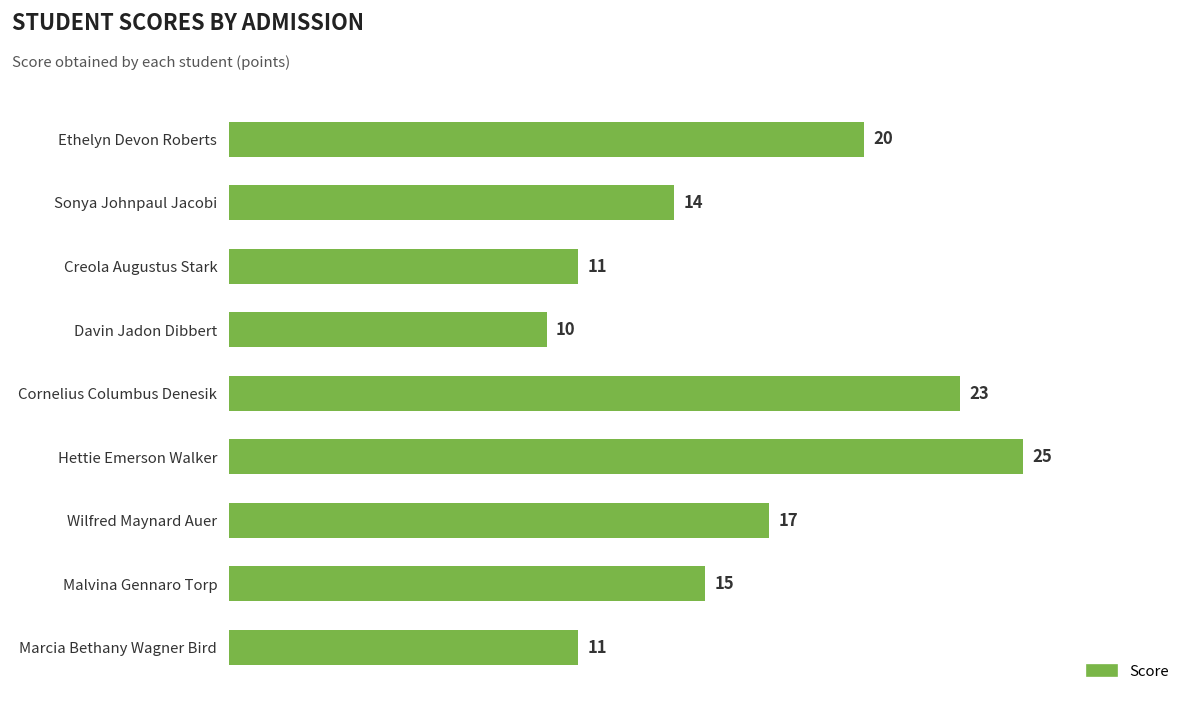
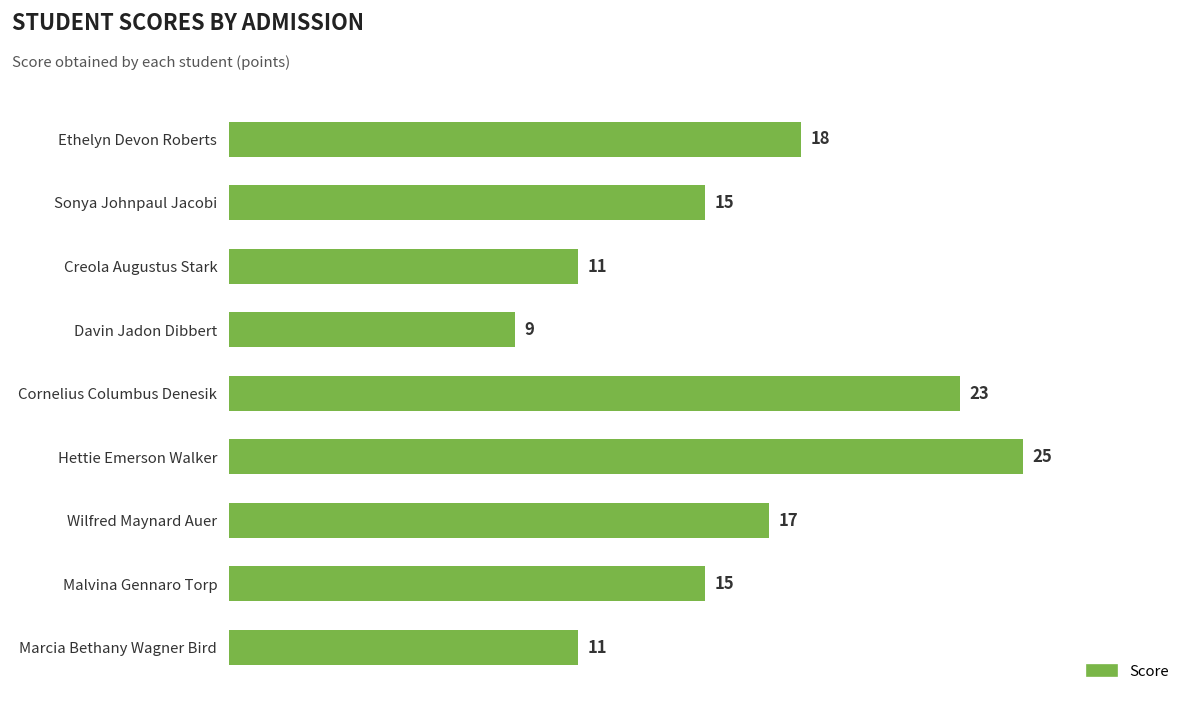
  {
-   "Ethelyn Devon Roberts": 20,
-   "Sonya Johnpaul Jacobi": 14,
+   "Ethelyn Devon Roberts": 18,
+   "Sonya Johnpaul Jacobi": 15,
    "Creola Augustus Stark": 11,
-   "Davin Jadon Dibbert": 10,
+   "Davin Jadon Dibbert": 9,
    "Cornelius Columbus Denesik": 23,
    "Hettie Emerson Walker": 25,
    "Wilfred Maynard Auer": 17,
    "Malvina Gennaro Torp": 15,
    "Marcia Bethany Wagner Bird": 11
  }
